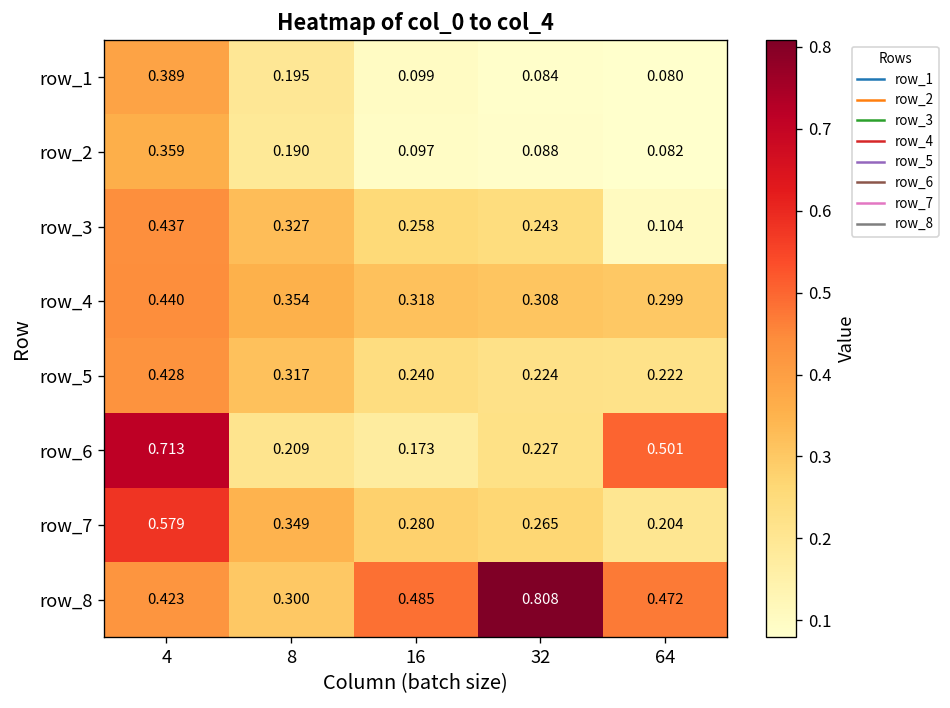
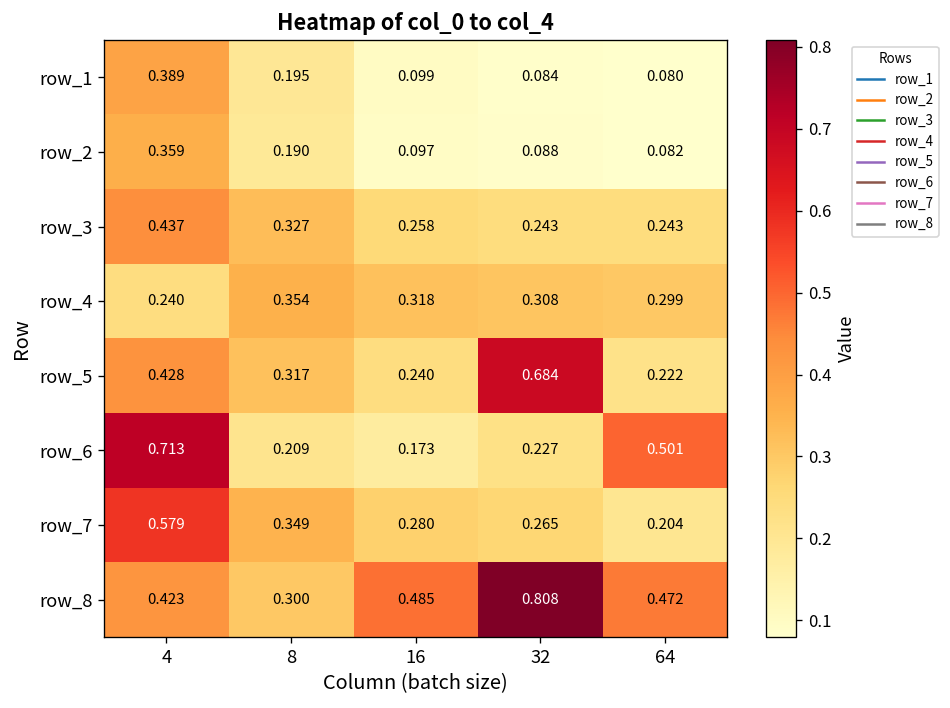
  {
    "row_1": {
      "4": 0.389,
      "8": 0.195,
      "16": 0.099,
      "32": 0.084,
      "64": 0.080
    },
    "row_2": {
      "4": 0.359,
      "8": 0.190,
      "16": 0.097,
      "32": 0.088,
      "64": 0.082
    },
    "row_3": {
      "4": 0.437,
      "8": 0.327,
      "16": 0.258,
      "32": 0.243,
-     "64": 0.104
+     "64": 0.243
    },
    "row_4": {
-     "4": 0.440,
+     "4": 0.240,
      "8": 0.354,
      "16": 0.318,
      "32": 0.308,
      "64": 0.299
    },
    "row_5": {
      "4": 0.428,
      "8": 0.317,
      "16": 0.240,
-     "32": 0.224,
+     "32": 0.684,
      "64": 0.222
    },
    "row_6": {
      "4": 0.713,
      "8": 0.209,
      "16": 0.173,
      "32": 0.227,
      "64": 0.501
    },
    "row_7": {
      "4": 0.579,
      "8": 0.349,
      "16": 0.280,
      "32": 0.265,
      "64": 0.204
    },
    "row_8": {
      "4": 0.423,
      "8": 0.300,
      "16": 0.485,
      "32": 0.808,
      "64": 0.472
    }
  }
